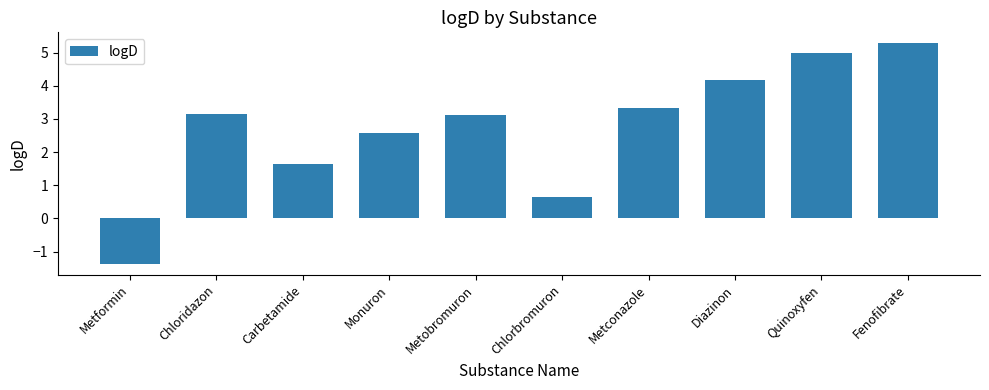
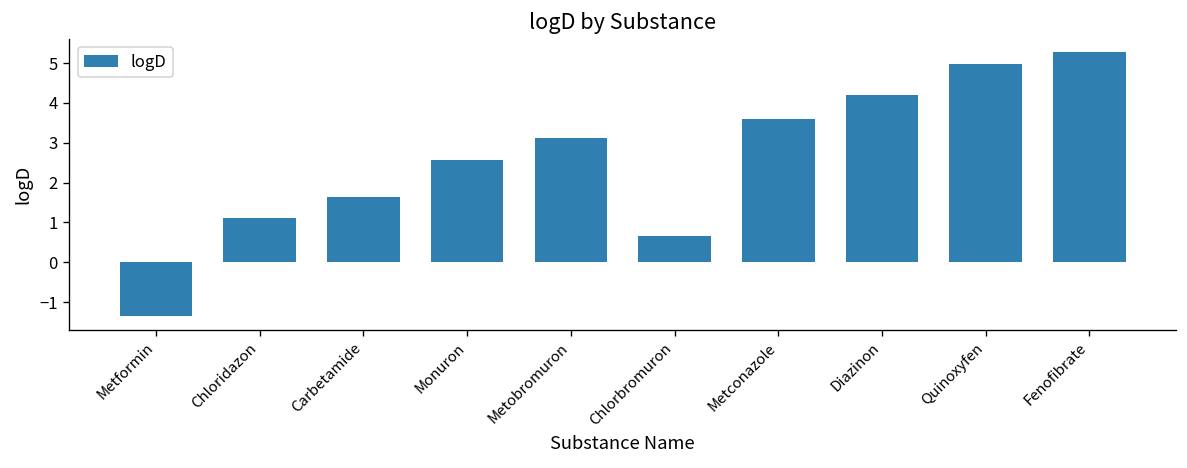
  {
    "Metformin": -1.4,
-   "Chloridazon": 3.2,
+   "Chloridazon": 1.1,
    "Carbetamide": 1.7,
    "Monuron": 2.6,
    "Metobromuron": 3.1,
    "Chlorbromuron": 0.7,
-   "Metconazole": 3.3,
+   "Metconazole": 3.6,
    "Diazinon": 4.2,
    "Quinoxyfen": 5.0,
    "Fenofibrate": 5.3
  }
